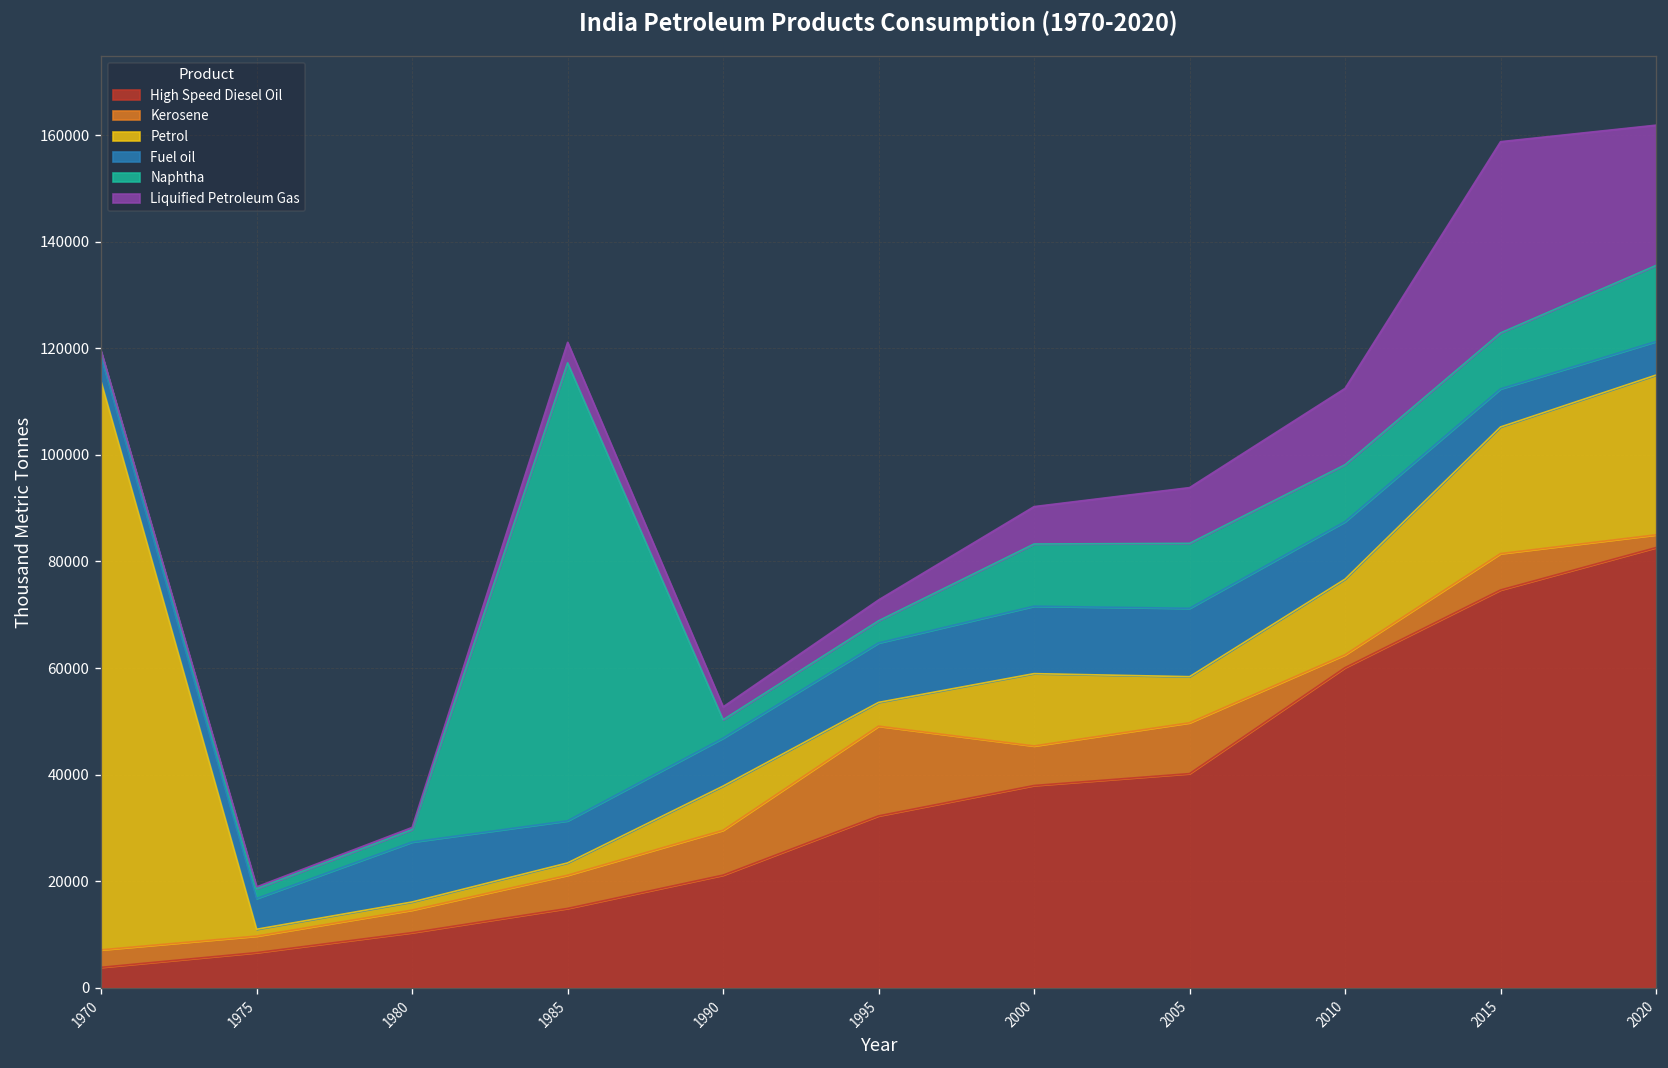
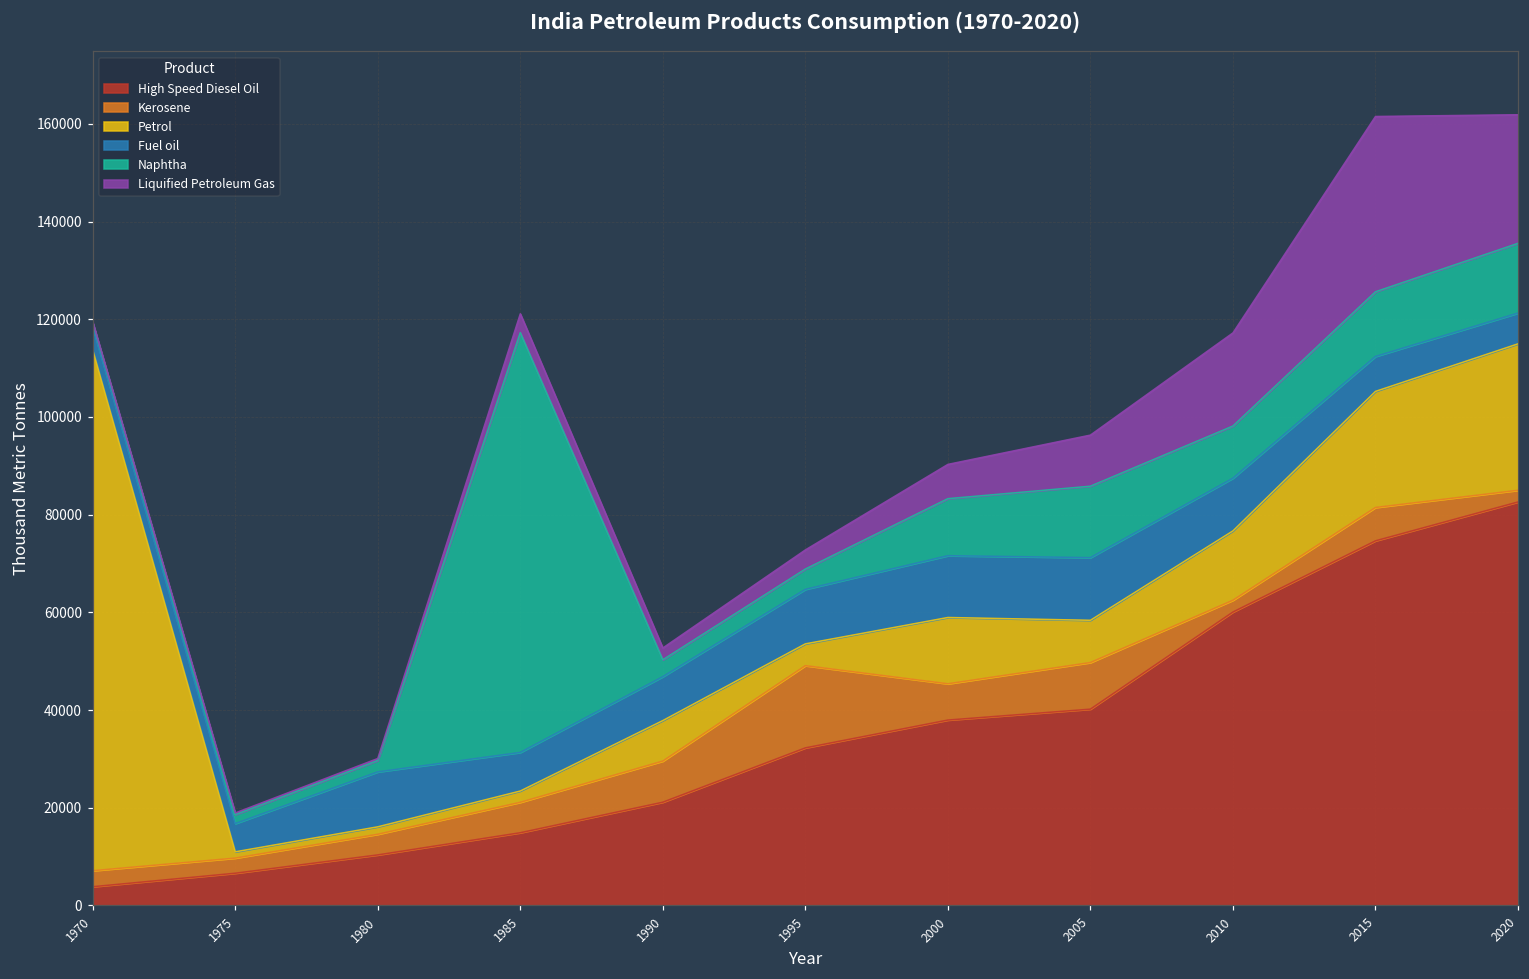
  {
    "High Speed Diesel Oil": {
      "1970": 4000,
      "1975": 7000,
      "1980": 10000,
      "1985": 15000,
      "1990": 21000,
      "1995": 32000,
      "2000": 38000,
      "2005": 40000,
      "2010": 60000,
      "2015": 75000,
      "2020": 83000
    },
    "Kerosene": {
      "1970": 3000,
      "1975": 3000,
      "1980": 4000,
      "1985": 6000,
      "1990": 8000,
      "1995": 17000,
      "2000": 7000,
      "2005": 10000,
      "2010": 2000,
      "2015": 7000,
      "2020": 2000
    },
    "Petrol": {
      "1970": 107000,
      "1975": 1000,
      "1980": 2000,
      "1985": 2000,
      "1990": 8000,
      "1995": 4000,
      "2000": 14000,
      "2005": 9000,
      "2010": 14000,
      "2015": 24000,
      "2020": 30000
    },
    "Fuel oil": {
      "1970": 5000,
      "1975": 6000,
      "1980": 11000,
      "1985": 8000,
      "1990": 9000,
      "1995": 11000,
      "2000": 13000,
      "2005": 13000,
      "2010": 11000,
      "2015": 7000,
      "2020": 6000
    },
    "Naphtha": {
      "1985": 86000,
      "1990": 3000,
      "1995": 4000,
      "2000": 12000,
-     "2005": 12000,
+     "2005": 15000,
      "2010": 11000,
-     "2015": 10000,
+     "2015": 13000,
      "2020": 14000
    },
    "Liquified Petroleum Gas": {
      "1985": 4000,
      "1990": 2000,
      "1995": 4000,
      "2000": 7000,
      "2005": 10000,
-     "2010": 14000,
+     "2010": 19000,
      "2015": 36000,
      "2020": 26000
    }
  }
